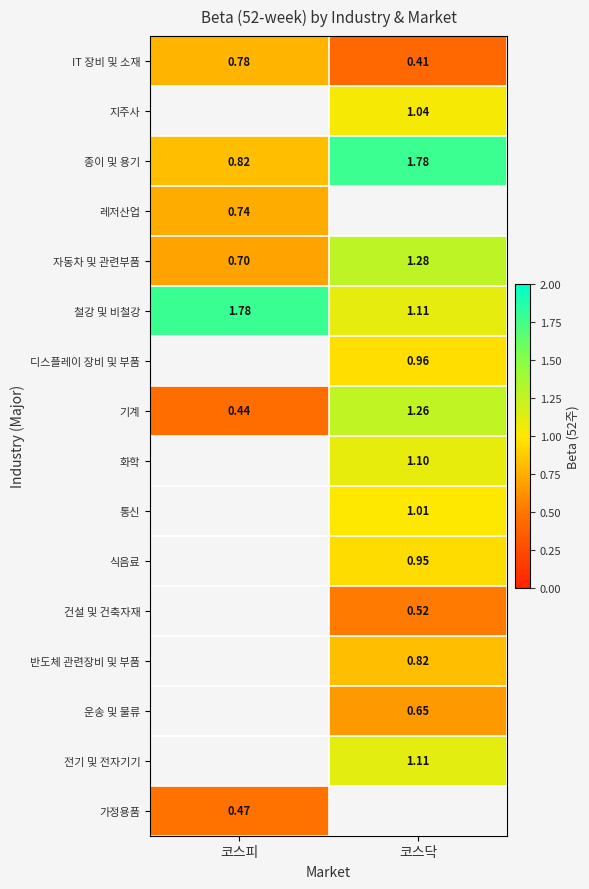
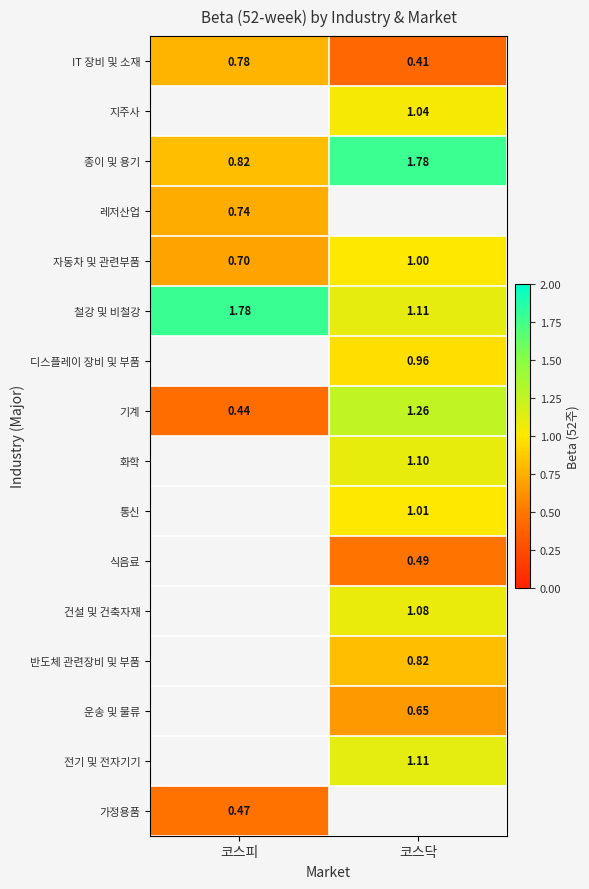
  {
    "IT 장비 및 소재": {
      "코스피": 0.78,
      "코스닥": 0.41
    },
    "지주사": {
      "코스닥": 1.04
    },
    "종이 및 용기": {
      "코스피": 0.82,
      "코스닥": 1.78
    },
    "레저산업": {
      "코스피": 0.74
    },
    "자동차 및 관련부품": {
      "코스피": 0.70,
-     "코스닥": 1.28
+     "코스닥": 1.00
    },
    "철강 및 비철강": {
      "코스피": 1.78,
      "코스닥": 1.11
    },
    "디스플레이 장비 및 부품": {
      "코스닥": 0.96
    },
    "기계": {
      "코스피": 0.44,
      "코스닥": 1.26
    },
    "화학": {
      "코스닥": 1.10
    },
    "통신": {
      "코스닥": 1.01
    },
    "식음료": {
-     "코스닥": 0.95
+     "코스닥": 0.49
    },
    "건설 및 건축자재": {
-     "코스닥": 0.52
+     "코스닥": 1.08
    },
    "반도체 관련장비 및 부품": {
      "코스닥": 0.82
    },
    "운송 및 물류": {
      "코스닥": 0.65
    },
    "전기 및 전자기기": {
      "코스닥": 1.11
    },
    "가정용품": {
      "코스피": 0.47
    }
  }
